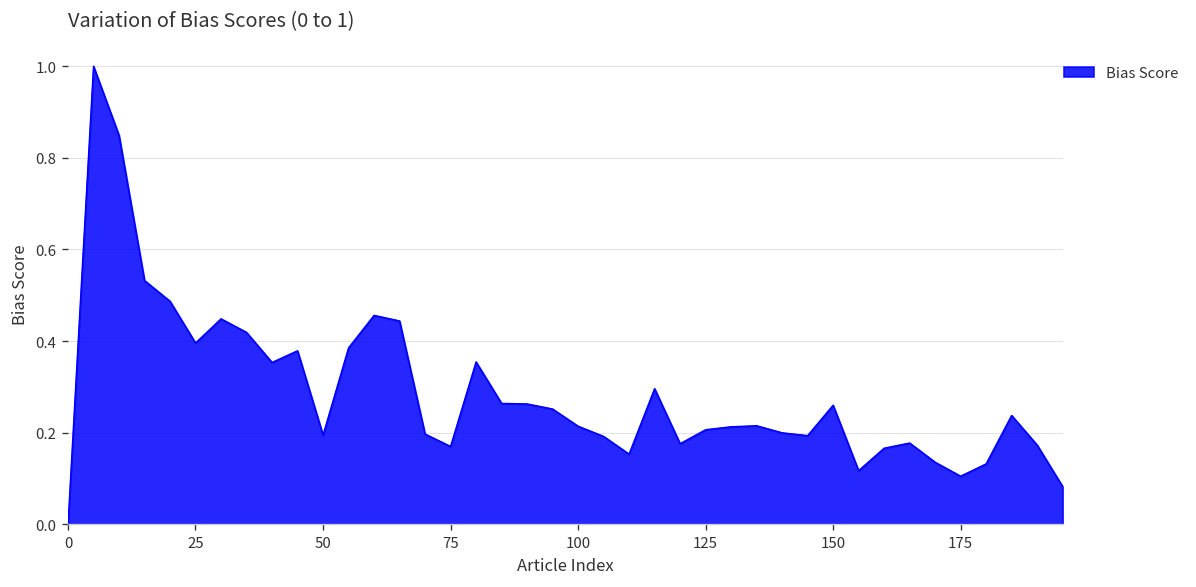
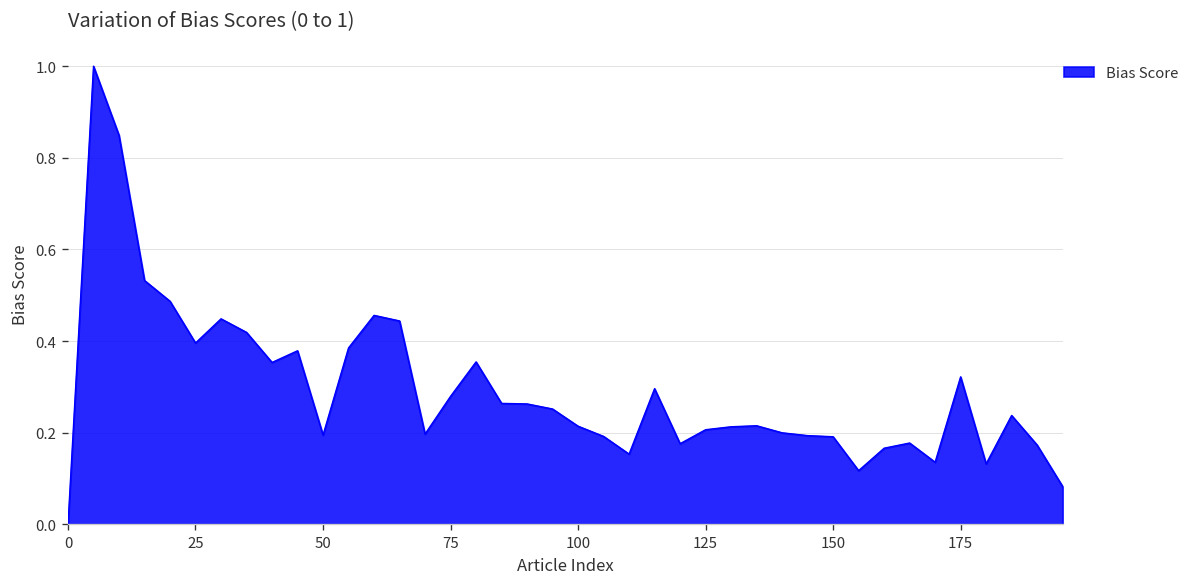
  {
    "0": 0.00,
    "25": 0.40,
    "50": 0.19,
-   "75": 0.17,
+   "75": 0.28,
    "100": 0.21,
    "125": 0.21,
-   "150": 0.26,
-   "175": 0.10
+   "150": 0.19,
+   "175": 0.32
  }
